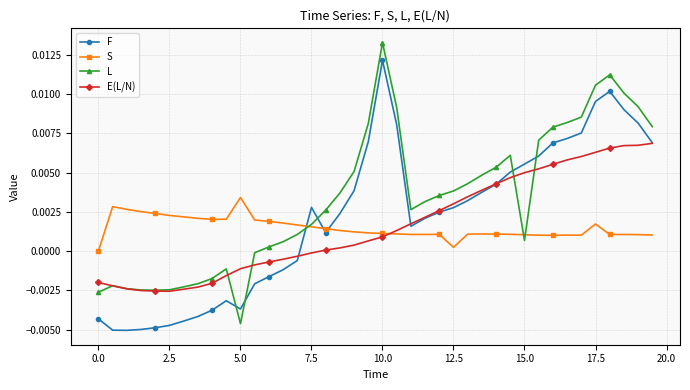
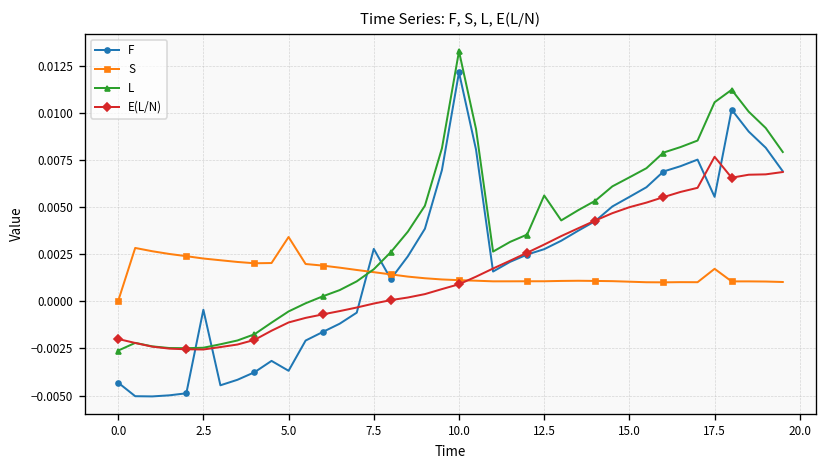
  {
    "F": {
      "0.0": -0.0043,
-     "2.5": -0.0047,
+     "2.5": -0.0004,
      "5.0": -0.0037,
      "7.5": 0.0028,
      "10.0": 0.0121,
      "12.5": 0.0028,
      "15.0": 0.0055,
-     "17.5": 0.0095
+     "17.5": 0.0055
    },
    "S": {
      "0.0": 0.0000,
      "2.5": 0.0023,
      "5.0": 0.0034,
      "10.0": 0.0011,
-     "12.5": 0.0002,
+     "12.5": 0.0011,
      "15.0": 0.0010,
      "17.5": 0.0017
    },
    "L": {
      "0.0": -0.0026,
-     "5.0": -0.0046,
+     "5.0": -0.0005,
      "10.0": 0.0133,
-     "12.5": 0.0038,
-     "15.0": 0.0007,
+     "12.5": 0.0056,
+     "15.0": 0.0066,
      "17.5": 0.0106
    },
    "E(L/N)": {
      "0.0": -0.0020,
      "5.0": -0.0011,
      "7.5": -0.0001,
      "10.0": 0.0009,
      "12.5": 0.0030,
      "15.0": 0.0050,
-     "17.5": 0.0063
+     "17.5": 0.0077
    }
  }
